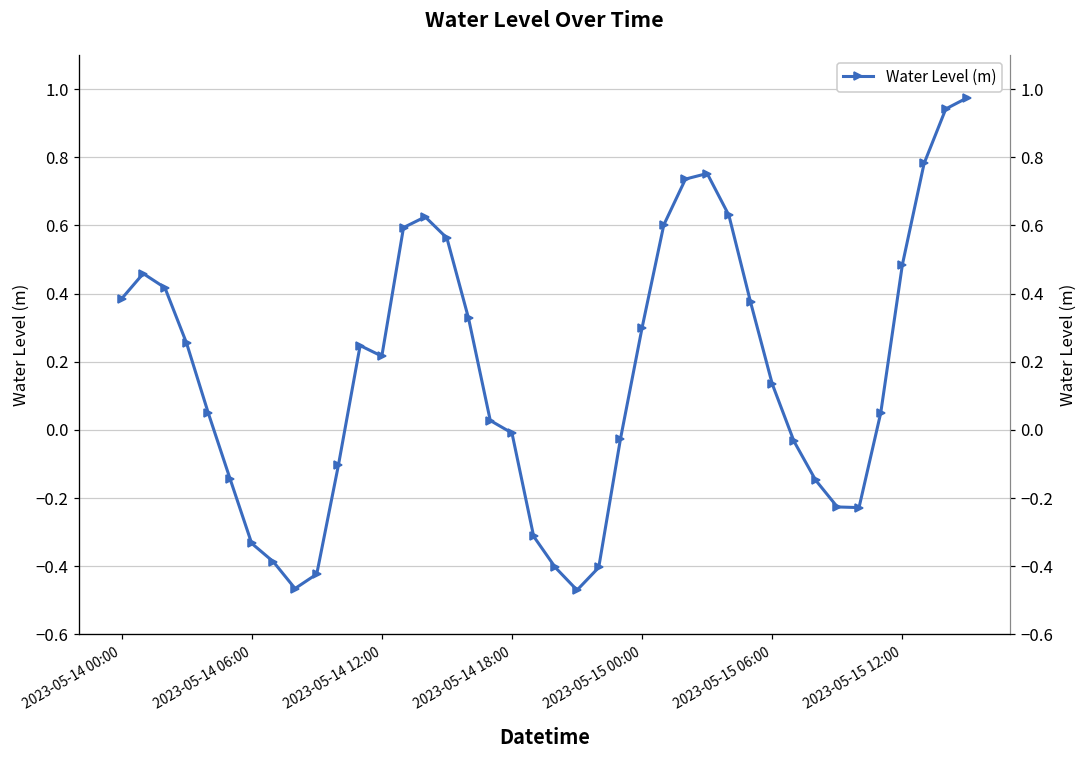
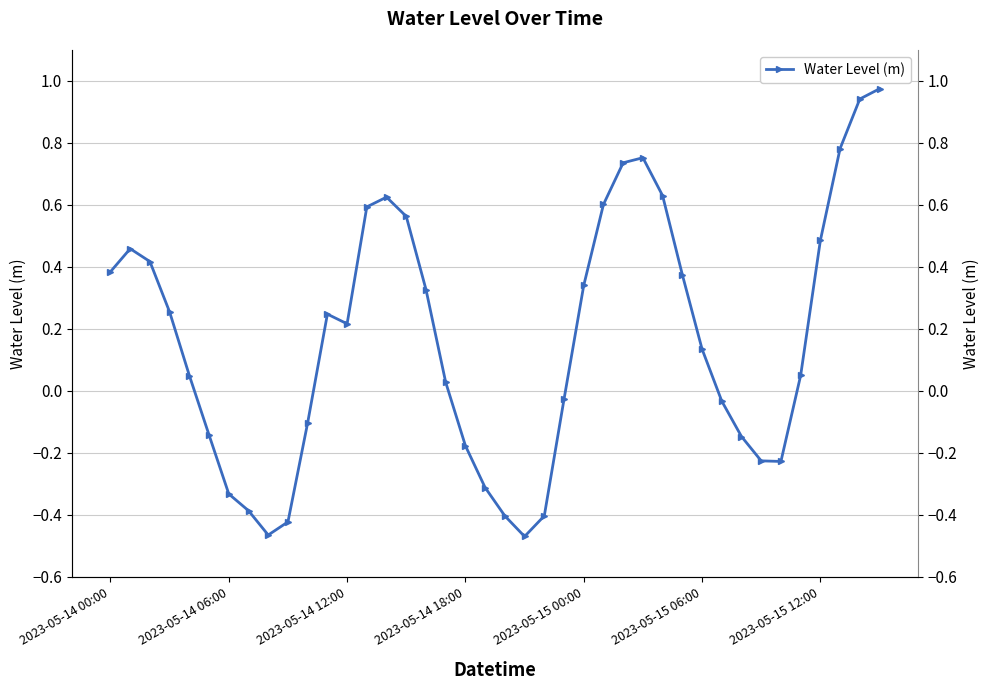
  {
    "2023-05-14 00:00": 0.38,
    "2023-05-14 06:00": -0.33,
    "2023-05-14 12:00": 0.22,
-   "2023-05-14 18:00": -0.01,
-   "2023-05-15 00:00": 0.30,
+   "2023-05-14 18:00": -0.18,
+   "2023-05-15 00:00": 0.34,
    "2023-05-15 06:00": 0.13,
    "2023-05-15 12:00": 0.49
  }
